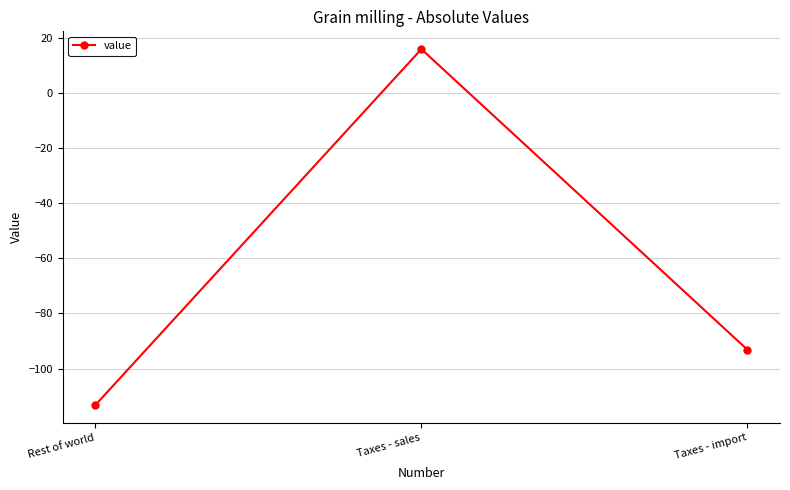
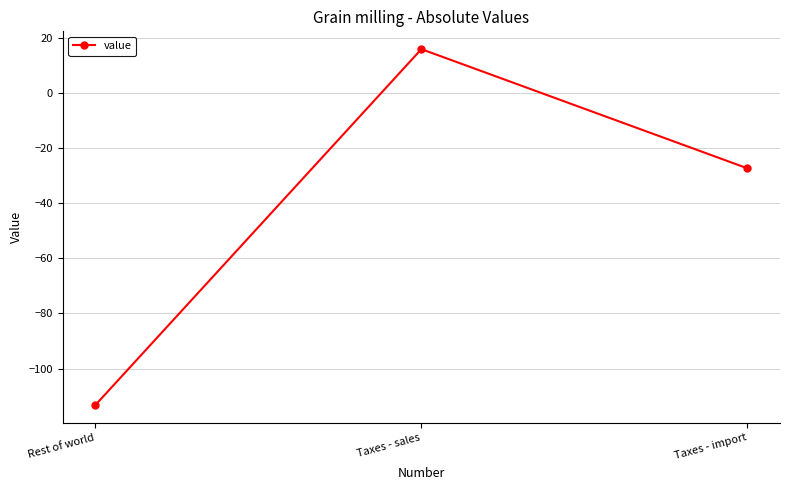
  {
    "Rest of world": -113,
    "Taxes - sales": 16,
-   "Taxes - import": -93
+   "Taxes - import": -27
  }
